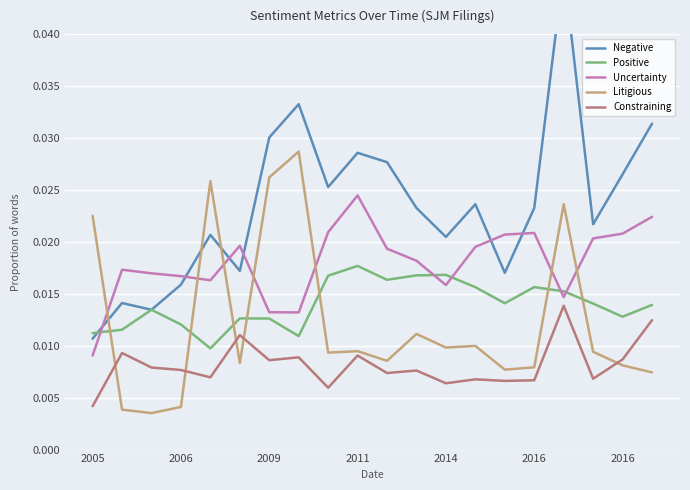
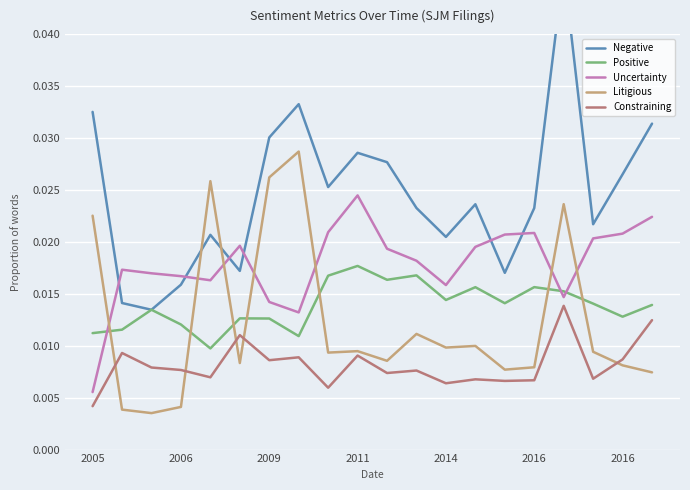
  {
    "Negative": {
-     "2005": 0.0107,
+     "2005": 0.0325,
      "2006": 0.0159,
      "2009": 0.0301,
      "2011": 0.0286,
      "2014": 0.0205
    },
    "Positive": {
      "2005": 0.0112,
      "2006": 0.0120,
      "2009": 0.0126,
      "2011": 0.0177,
-     "2014": 0.0168
+     "2014": 0.0144
    },
    "Uncertainty": {
-     "2005": 0.0091,
+     "2005": 0.0055,
      "2006": 0.0167,
-     "2009": 0.0132,
+     "2009": 0.0142,
      "2011": 0.0245,
      "2014": 0.0158
    }
  }
